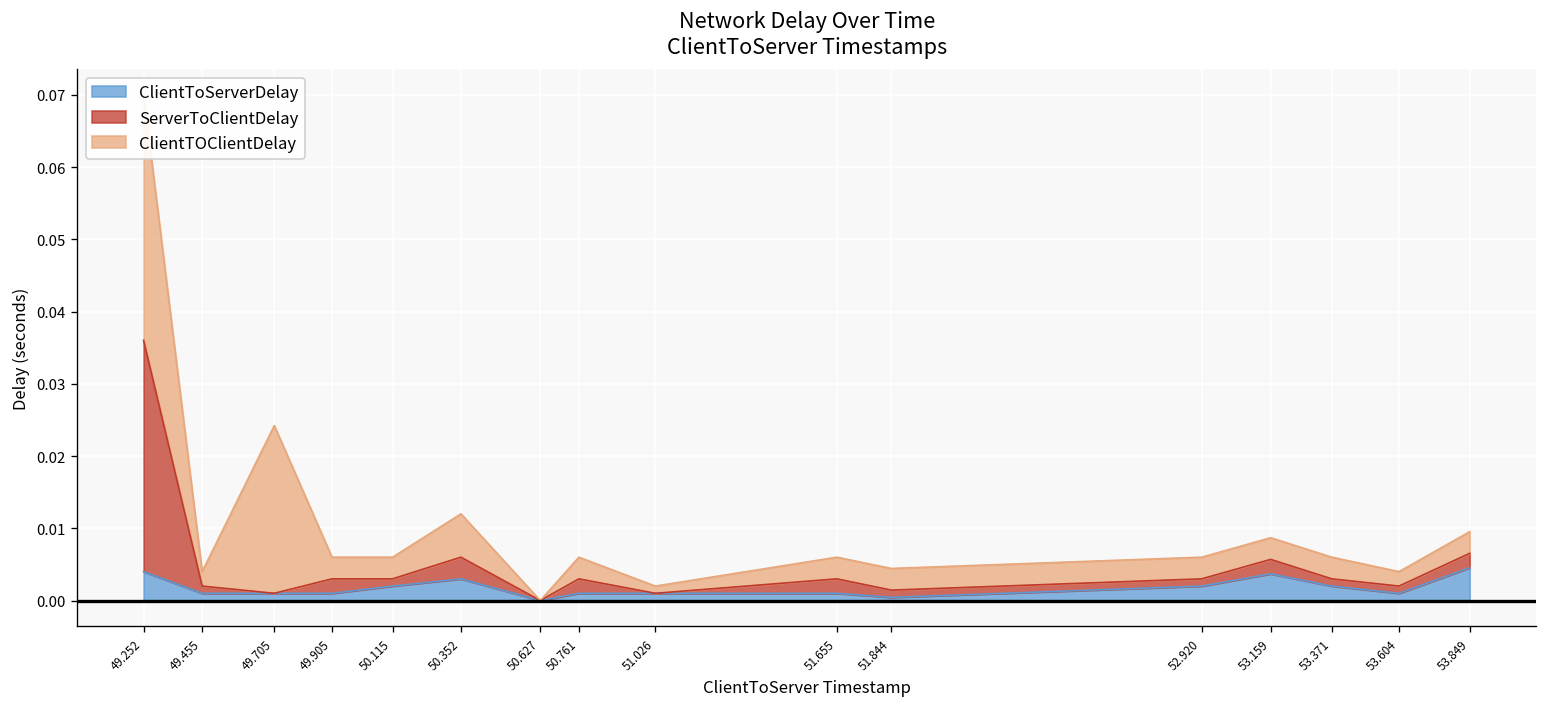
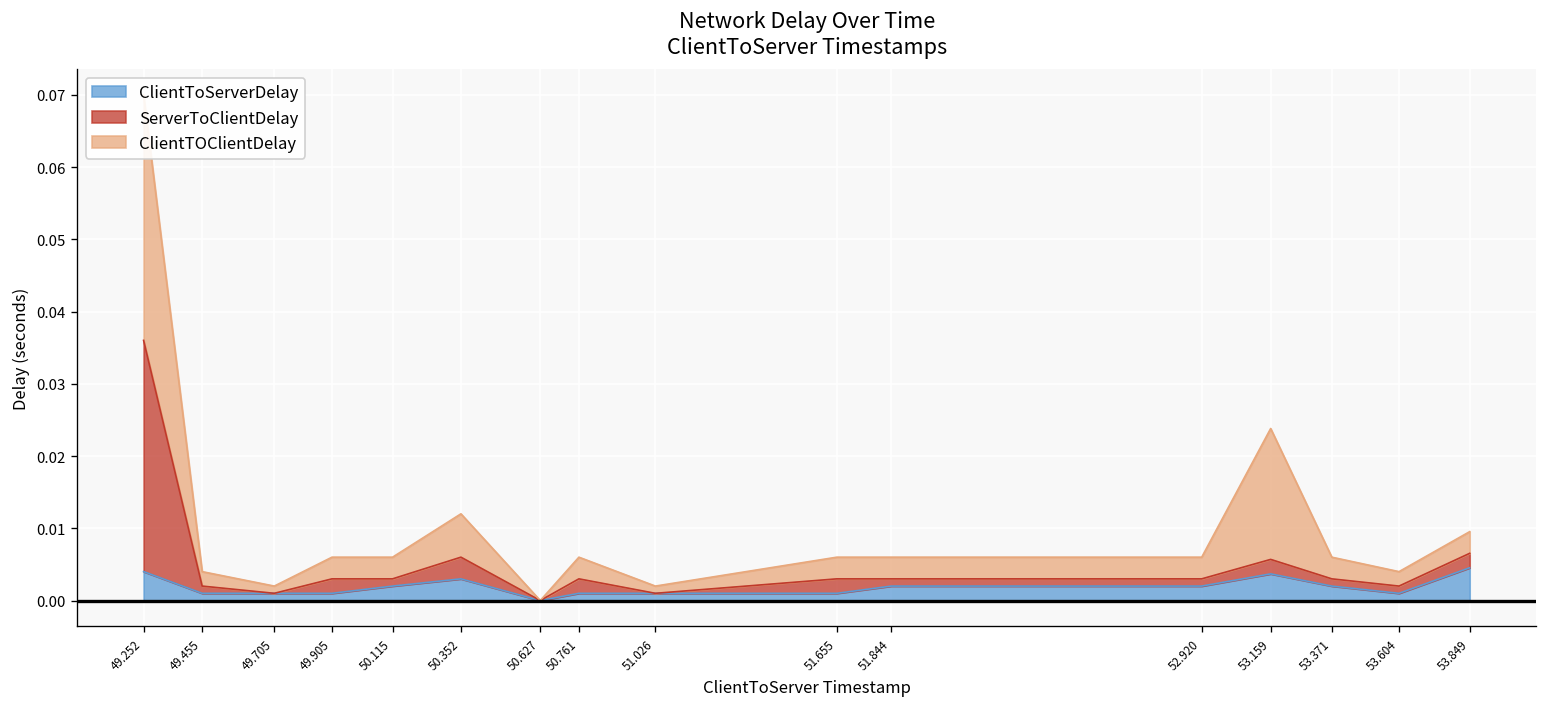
  {
    "ClientToServerDelay": {
      "49.252": 0.004,
      "49.455": 0.001,
      "49.905": 0.001,
      "50.115": 0.002,
      "50.352": 0.003,
      "50.761": 0.001,
      "51.655": 0.001,
-     "51.844": 0.000,
+     "51.844": 0.002,
      "52.920": 0.002,
      "53.159": 0.004,
      "53.371": 0.002,
      "53.604": 0.001,
      "53.849": 0.005
    },
    "ServerToClientDelay": {
      "49.252": 0.032,
      "49.455": 0.001,
      "49.905": 0.002,
      "50.115": 0.001,
      "50.352": 0.003,
      "50.761": 0.002,
      "51.655": 0.002,
      "51.844": 0.001,
      "52.920": 0.001,
      "53.159": 0.002,
      "53.371": 0.001,
      "53.604": 0.001,
      "53.849": 0.002
    },
    "ClientTOClientDelay": {
      "49.455": 0.002,
-     "49.705": 0.023,
+     "49.705": 0.001,
      "49.905": 0.003,
      "50.115": 0.003,
      "50.352": 0.006,
      "50.761": 0.003,
      "51.026": 0.001,
      "51.655": 0.003,
      "51.844": 0.003,
      "52.920": 0.003,
-     "53.159": 0.003,
+     "53.159": 0.018,
      "53.371": 0.003,
      "53.604": 0.002,
      "53.849": 0.003
    }
  }
